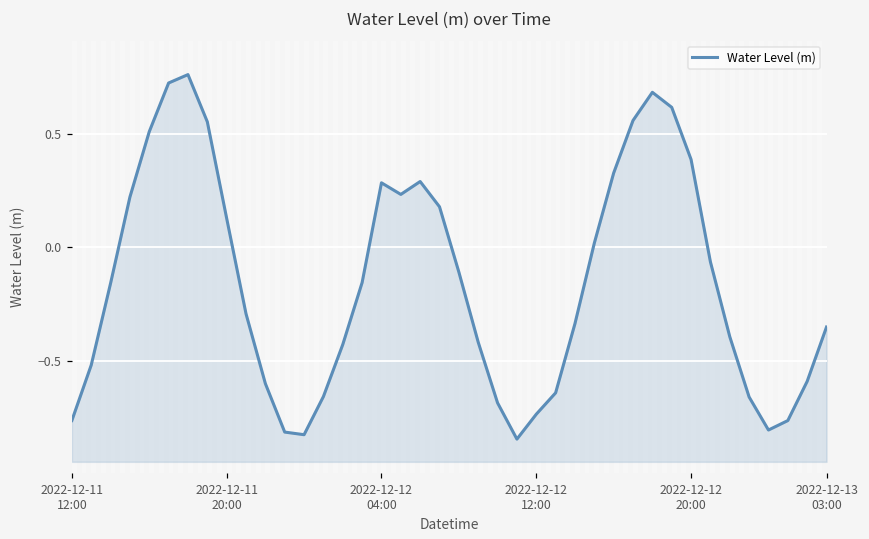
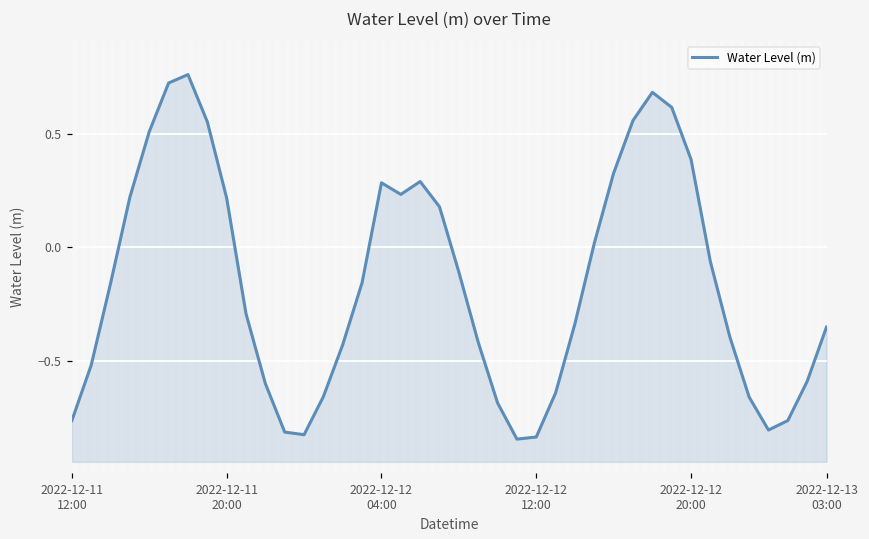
  {
    "2022-12-11 12:00": -0.76,
-   "2022-12-11 20:00": 0.13,
+   "2022-12-11 20:00": 0.22,
    "2022-12-12 04:00": 0.29,
-   "2022-12-12 12:00": -0.74,
+   "2022-12-12 12:00": -0.84,
    "2022-12-12 20:00": 0.39,
    "2022-12-13 03:00": -0.35
  }
